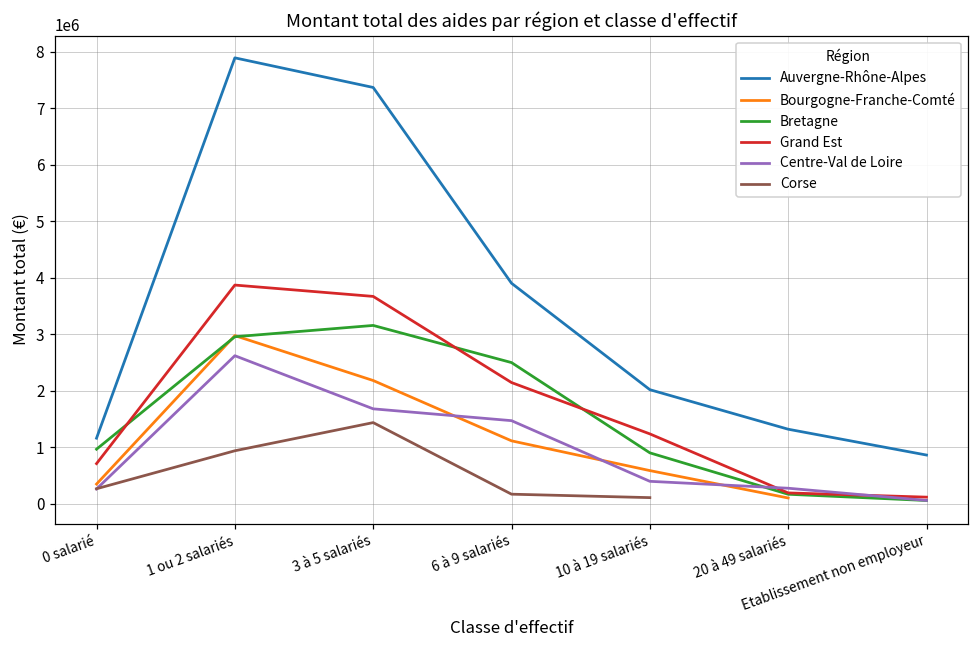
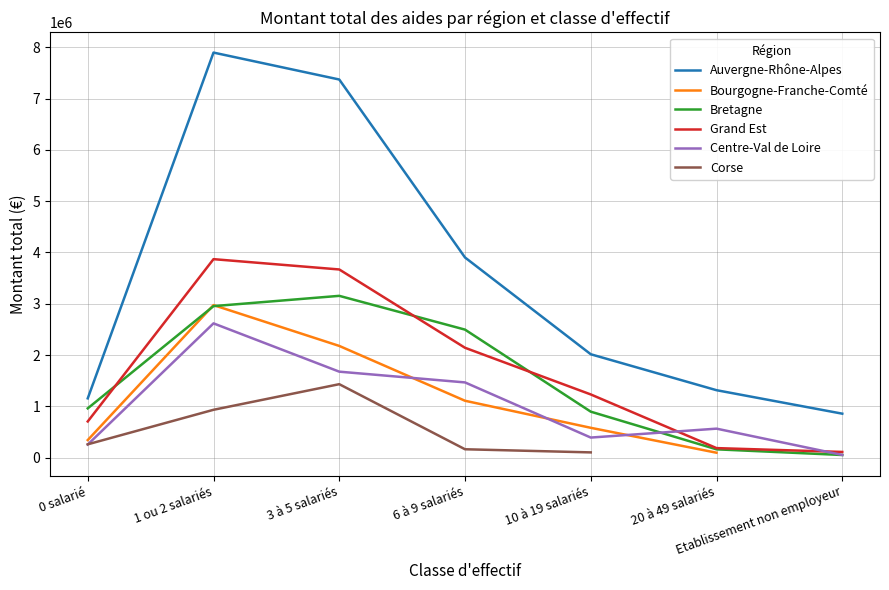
  {
    "Auvergne-Rhône-Alpes": {
      "0 salarié": 1200000,
      "1 ou 2 salariés": 7900000,
      "3 à 5 salariés": 7400000,
      "6 à 9 salariés": 3900000,
      "10 à 19 salariés": 2000000,
      "20 à 49 salariés": 1300000,
      "Etablissement non employeur": 900000
    },
    "Bourgogne-Franche-Comté": {
      "0 salarié": 300000,
      "3 à 5 salariés": 2200000,
      "6 à 9 salariés": 1100000,
      "10 à 19 salariés": 600000,
      "20 à 49 salariés": 100000
    },
    "Bretagne": {
      "0 salarié": 1000000,
      "3 à 5 salariés": 3200000,
      "6 à 9 salariés": 2500000,
      "10 à 19 salariés": 900000
    },
    "Grand Est": {
      "0 salarié": 700000,
      "1 ou 2 salariés": 3900000,
      "3 à 5 salariés": 3700000,
      "6 à 9 salariés": 2100000,
      "10 à 19 salariés": 1200000,
      "Etablissement non employeur": 100000
    },
    "Centre-Val de Loire": {
      "1 ou 2 salariés": 2600000,
      "3 à 5 salariés": 1700000,
      "6 à 9 salariés": 1500000,
      "10 à 19 salariés": 400000,
-     "20 à 49 salariés": 300000
+     "20 à 49 salariés": 600000
    },
    "Corse": {
      "1 ou 2 salariés": 900000,
      "3 à 5 salariés": 1400000,
      "6 à 9 salariés": 200000,
      "10 à 19 salariés": 100000
    }
  }
